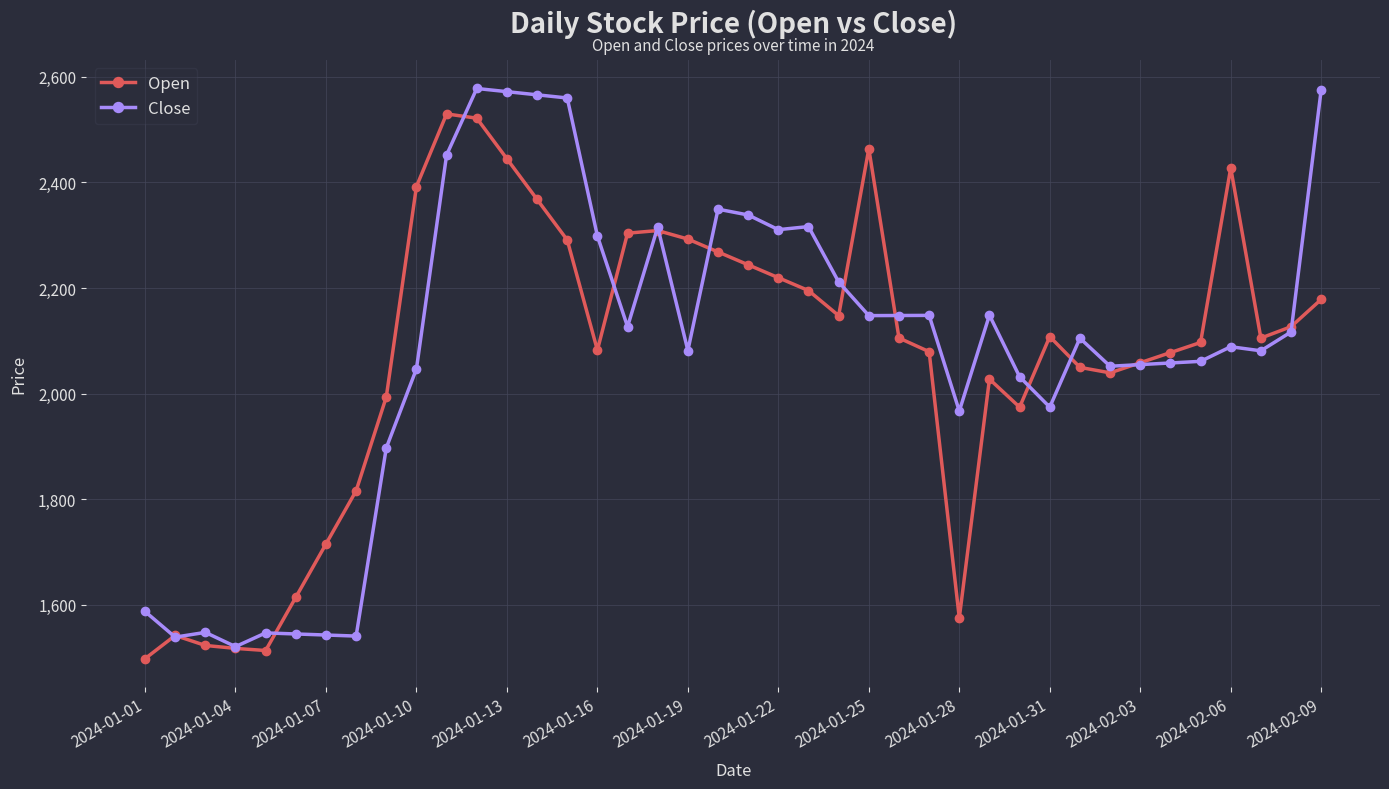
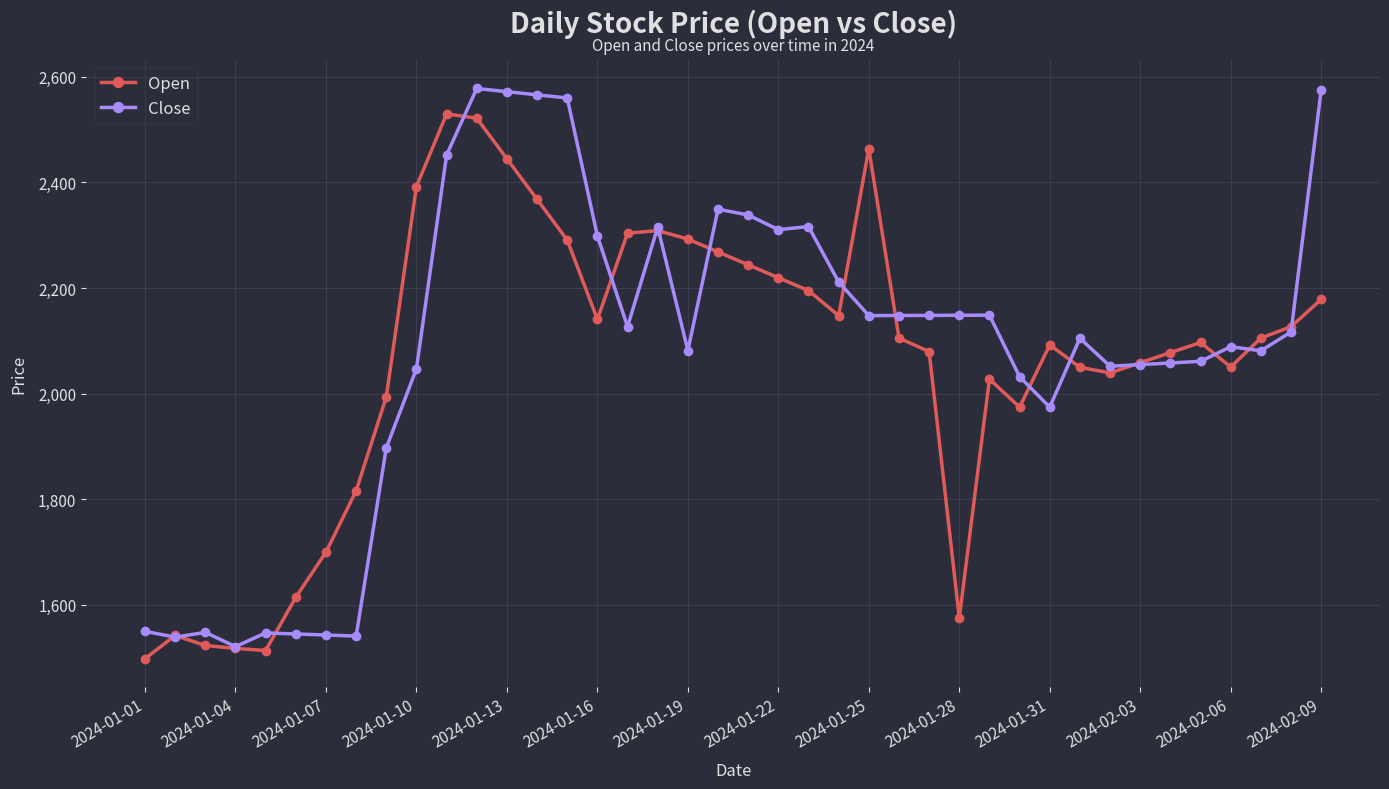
  {
    "Open": {
      "2024-01-01": "1,500",
-     "2024-01-07": "1,710",
+     "2024-01-07": "1,700",
      "2024-01-10": "2,390",
      "2024-01-13": "2,440",
-     "2024-01-16": "2,080",
+     "2024-01-16": "2,140",
      "2024-01-19": "2,290",
      "2024-01-22": "2,220",
      "2024-01-25": "2,460",
      "2024-01-28": "1,570",
-     "2024-01-31": "2,110",
-     "2024-02-06": "2,430",
+     "2024-01-31": "2,090",
+     "2024-02-06": "2,050",
      "2024-02-09": "2,180"
    },
    "Close": {
-     "2024-01-01": "1,590",
+     "2024-01-01": "1,550",
      "2024-01-07": "1,540",
      "2024-01-10": "2,050",
      "2024-01-13": "2,570",
      "2024-01-16": "2,300",
      "2024-01-19": "2,080",
      "2024-01-22": "2,310",
      "2024-01-25": "2,150",
-     "2024-01-28": "1,970",
+     "2024-01-28": "2,150",
      "2024-01-31": "1,970",
      "2024-02-06": "2,090",
      "2024-02-09": "2,580"
    }
  }
